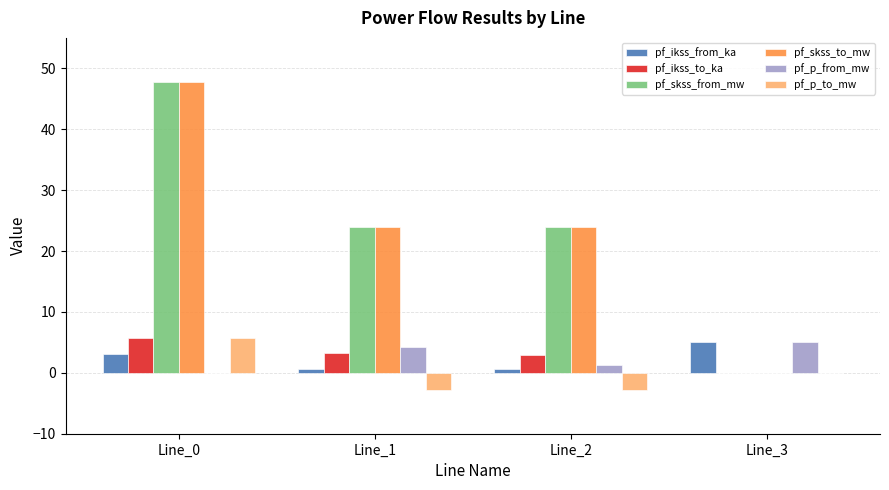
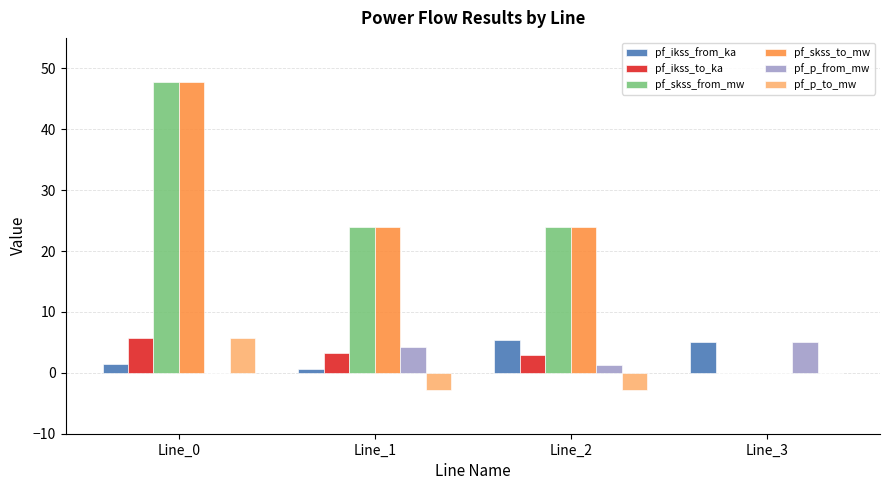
  {
    "pf_ikss_from_ka": {
-     "Line_0": 3,
+     "Line_0": 1,
      "Line_1": 1,
-     "Line_2": 1,
+     "Line_2": 5,
      "Line_3": 5
    },
    "pf_ikss_to_ka": {
      "Line_0": 6,
      "Line_1": 3,
      "Line_2": 3,
      "Line_3": 0
    },
    "pf_skss_from_mw": {
      "Line_0": 48,
      "Line_1": 24,
      "Line_2": 24,
      "Line_3": 0
    },
    "pf_p_from_mw": {
      "Line_1": 4,
      "Line_2": 1,
      "Line_3": 5
    }
  }
